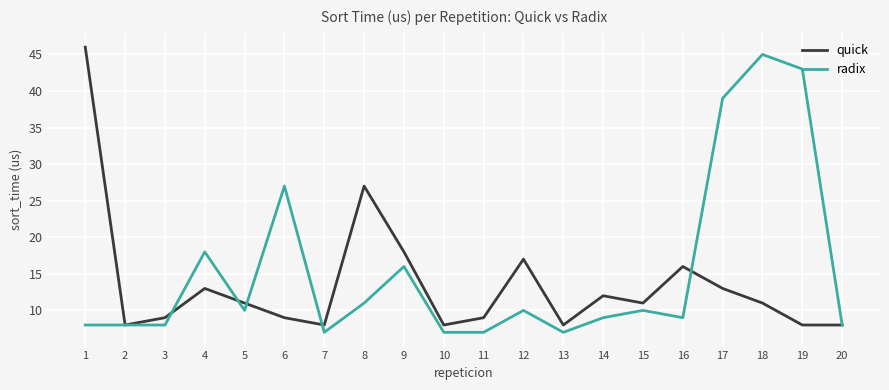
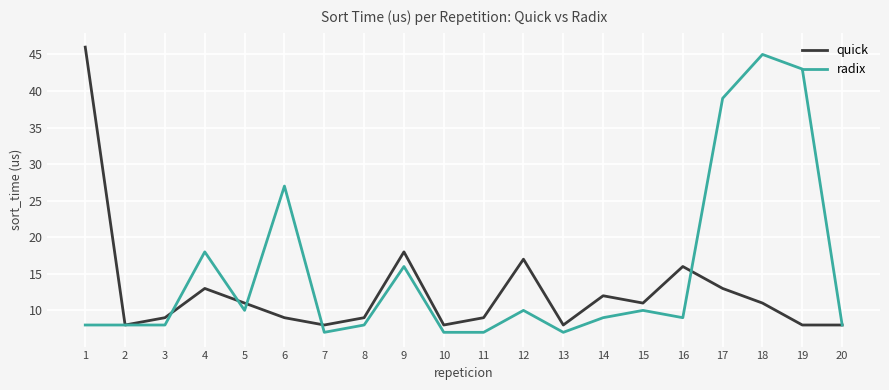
  {
    "quick": {
      "1": 46,
      "3": 9,
      "4": 13,
      "5": 11,
      "6": 9,
      "7": 8,
-     "8": 27,
+     "8": 9,
      "9": 18,
      "10": 8,
      "11": 9,
      "12": 17,
      "13": 8,
      "14": 12,
      "15": 11,
      "16": 16,
      "17": 13,
      "18": 11,
      "19": 8
    },
    "radix": {
      "1": 8,
      "3": 8,
      "4": 18,
      "5": 10,
      "6": 27,
      "7": 7,
-     "8": 11,
+     "8": 8,
      "9": 16,
      "10": 7,
      "11": 7,
      "12": 10,
      "13": 7,
      "14": 9,
      "15": 10,
      "16": 9,
      "17": 39,
      "18": 45,
      "19": 43
    }
  }
